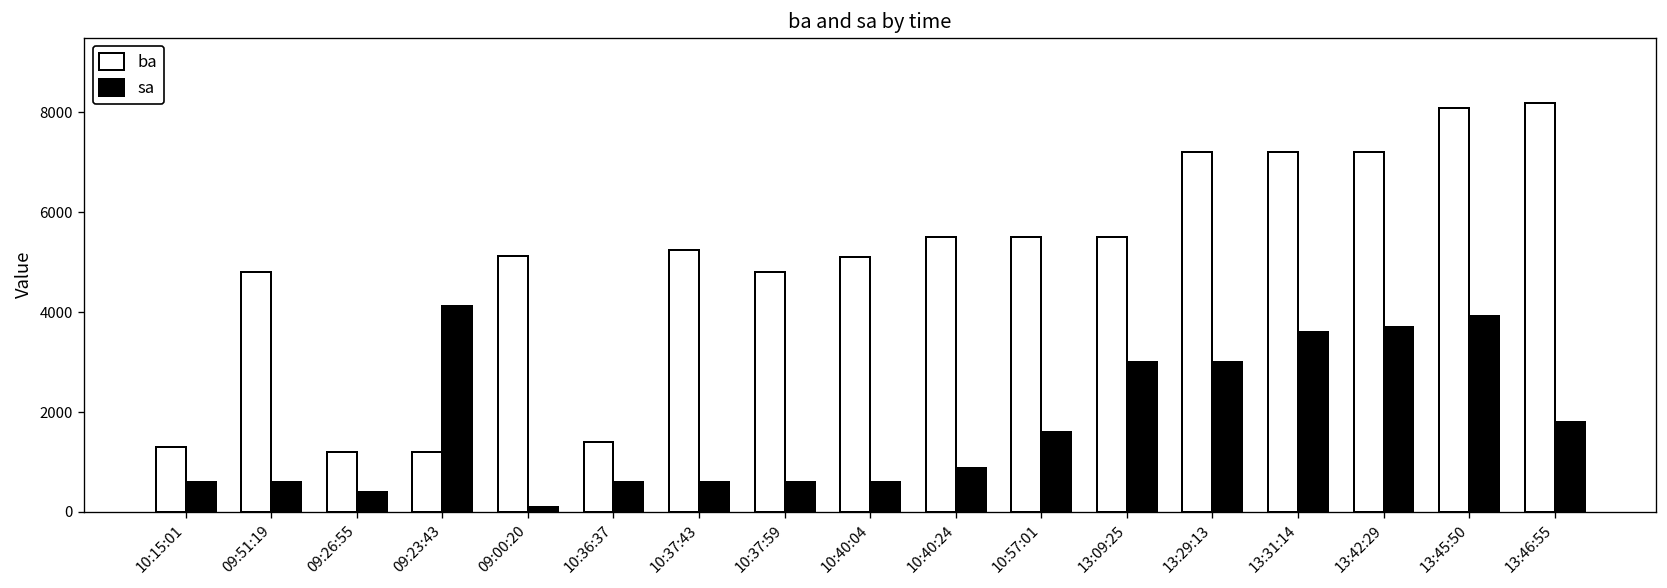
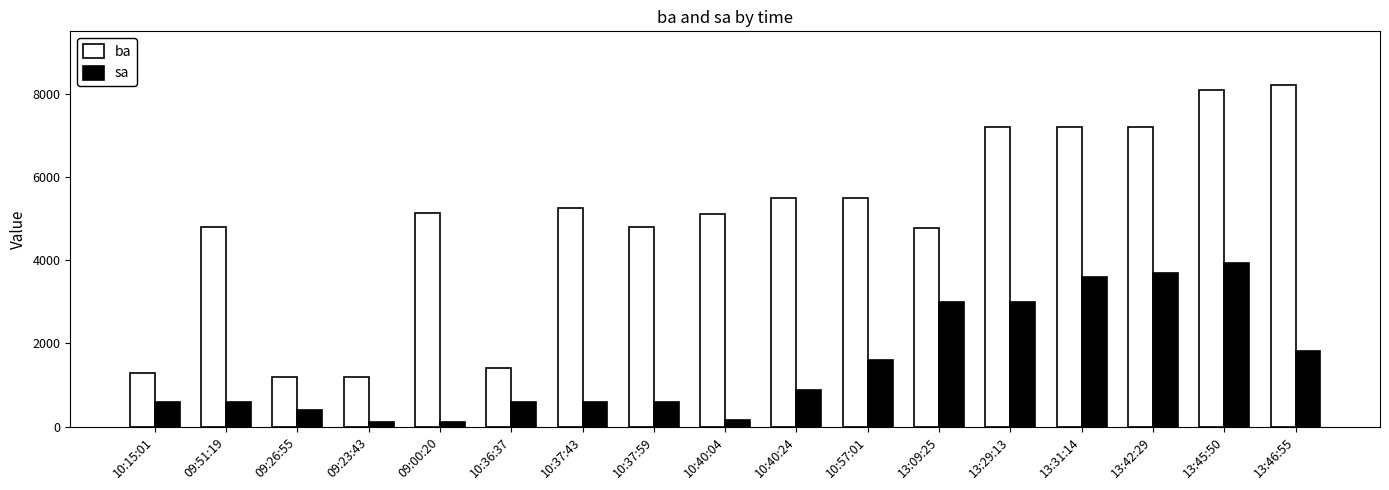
  {
    "ba": {
      "10:15:01": 1300,
      "09:51:19": 4800,
      "09:26:55": 1200,
      "09:23:43": 1200,
      "09:00:20": 5100,
      "10:36:37": 1400,
      "10:37:43": 5300,
      "10:37:59": 4800,
      "10:40:04": 5100,
      "10:40:24": 5500,
      "10:57:01": 5500,
-     "13:09:25": 5500,
+     "13:09:25": 4800,
      "13:29:13": 7200,
      "13:31:14": 7200,
      "13:42:29": 7200,
      "13:45:50": 8100,
      "13:46:55": 8200
    },
    "sa": {
      "10:15:01": 600,
      "09:51:19": 600,
      "09:26:55": 400,
-     "09:23:43": 4100,
+     "09:23:43": 100,
      "09:00:20": 100,
      "10:36:37": 600,
      "10:37:43": 600,
      "10:37:59": 600,
-     "10:40:04": 600,
+     "10:40:04": 200,
      "10:40:24": 900,
      "10:57:01": 1600,
      "13:09:25": 3000,
      "13:29:13": 3000,
      "13:31:14": 3600,
      "13:42:29": 3700,
      "13:45:50": 3900,
      "13:46:55": 1800
    }
  }
